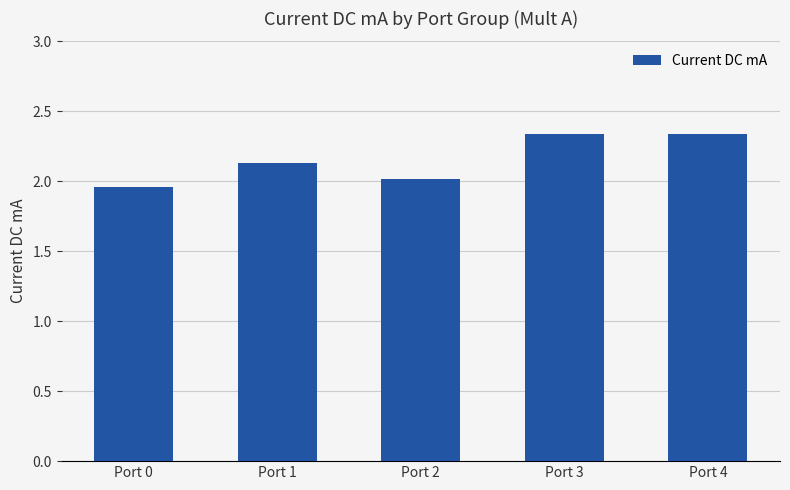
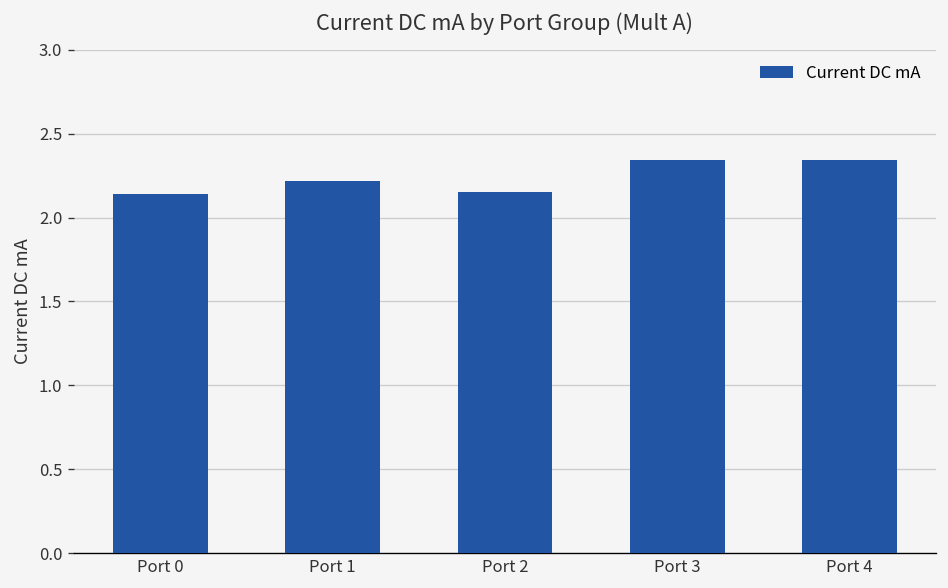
  {
-   "Port 0": 1.96,
-   "Port 1": 2.13,
-   "Port 2": 2.02,
+   "Port 0": 2.14,
+   "Port 1": 2.22,
+   "Port 2": 2.15,
    "Port 3": 2.34,
    "Port 4": 2.34
  }
